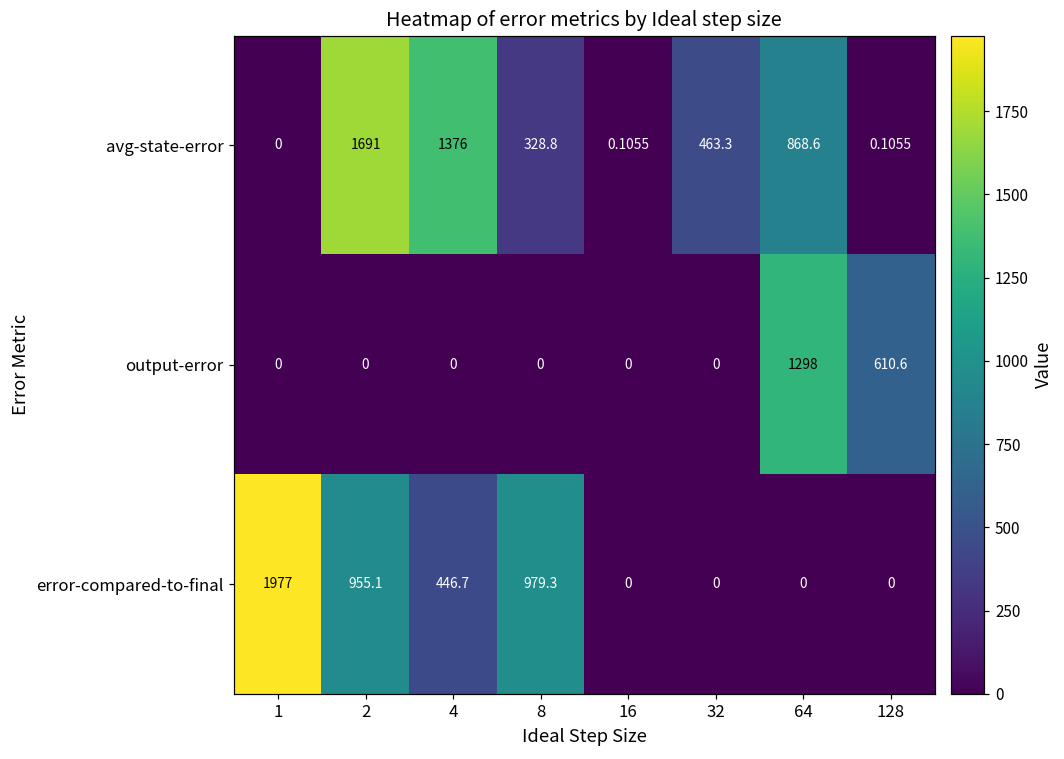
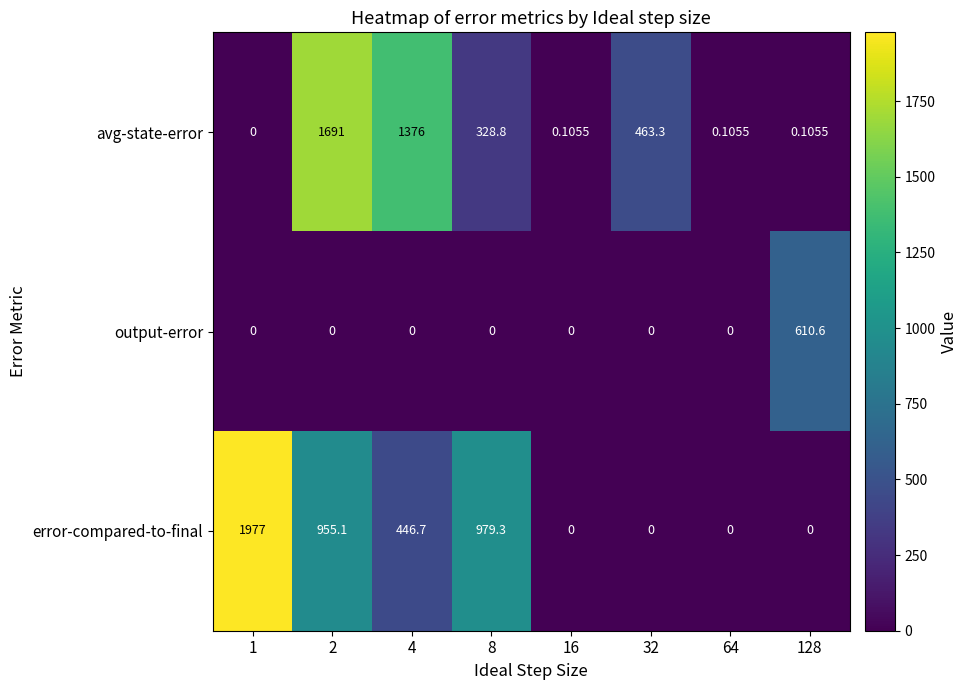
  {
    "avg-state-error": {
      "1": 0,
      "2": 1691,
      "4": 1376,
      "8": 328.8,
      "16": 0.1055,
      "32": 463.3,
-     "64": 868.6,
+     "64": 0.1055,
      "128": 0.1055
    },
    "output-error": {
      "1": 0,
      "2": 0,
      "4": 0,
      "8": 0,
      "16": 0,
      "32": 0,
-     "64": 1298,
+     "64": 0,
      "128": 610.6
    },
    "error-compared-to-final": {
      "1": 1977,
      "2": 955.1,
      "4": 446.7,
      "8": 979.3,
      "16": 0,
      "32": 0,
      "64": 0,
      "128": 0
    }
  }
